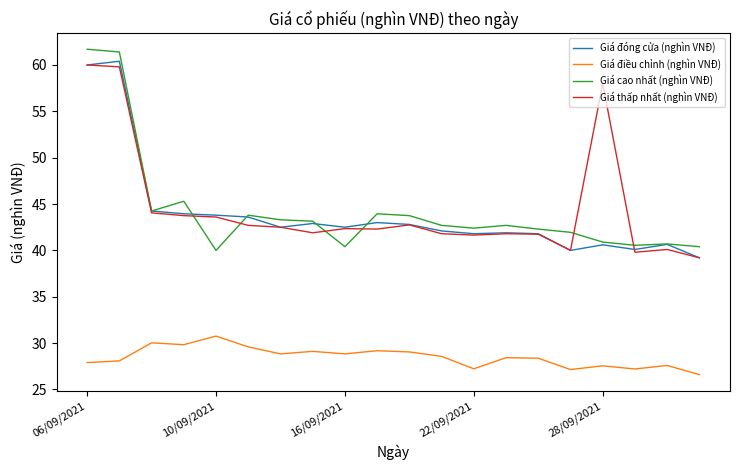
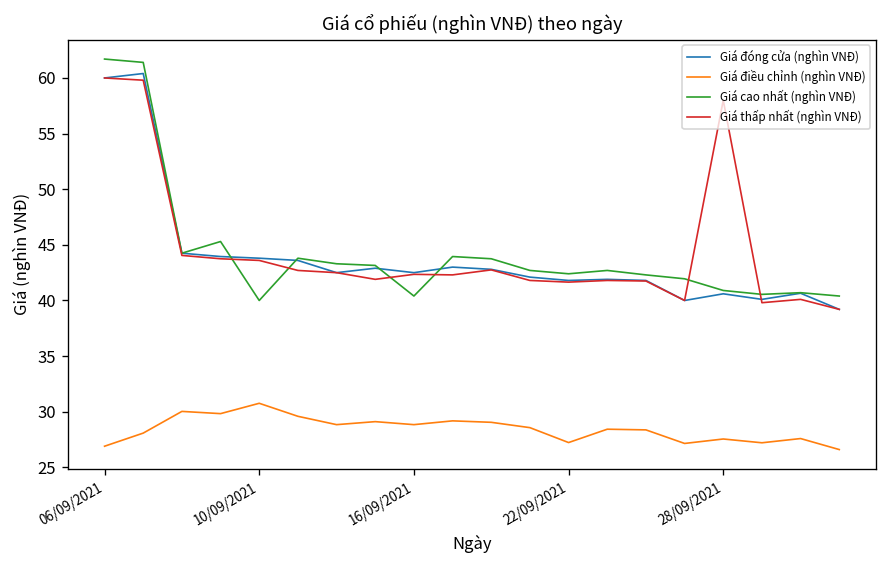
  {
    "Giá đóng cửa (nghìn VNĐ)": {
      "28/09/2021": 41
    },
    "Giá điều chỉnh (nghìn VNĐ)": {
-     "06/09/2021": 28,
+     "06/09/2021": 27,
      "10/09/2021": 31,
      "16/09/2021": 29,
      "22/09/2021": 27,
      "28/09/2021": 28
    },
    "Giá cao nhất (nghìn VNĐ)": {
      "06/09/2021": 62,
      "10/09/2021": 40,
      "16/09/2021": 40,
      "22/09/2021": 42,
      "28/09/2021": 41
    }
  }
